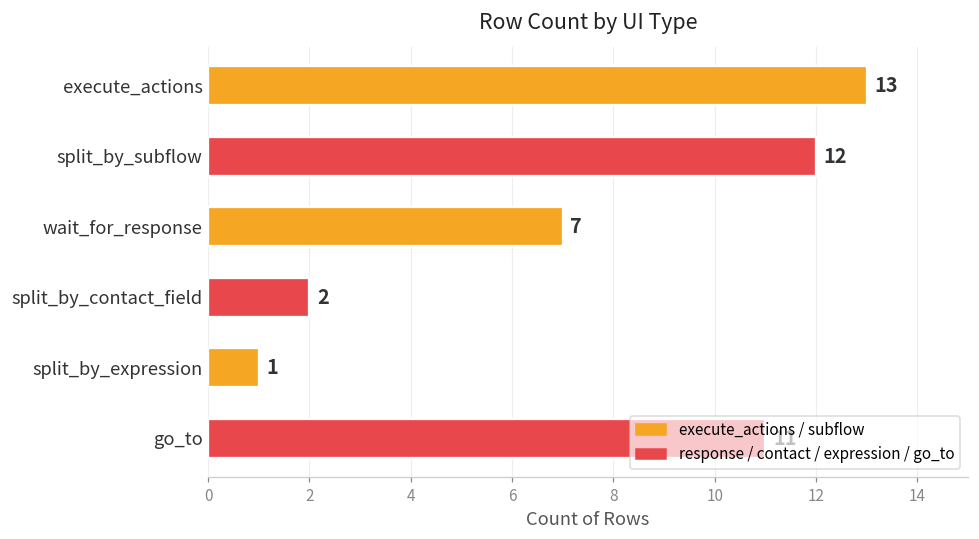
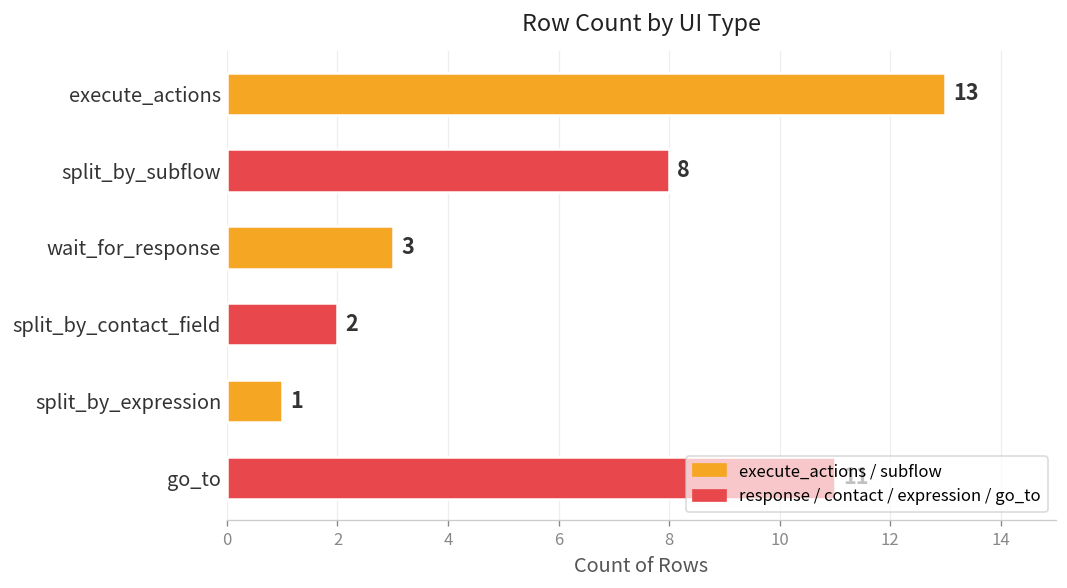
  {
    "execute_actions": 13,
-   "split_by_subflow": 12,
-   "wait_for_response": 7,
+   "split_by_subflow": 8,
+   "wait_for_response": 3,
    "split_by_contact_field": 2,
    "split_by_expression": 1
  }
